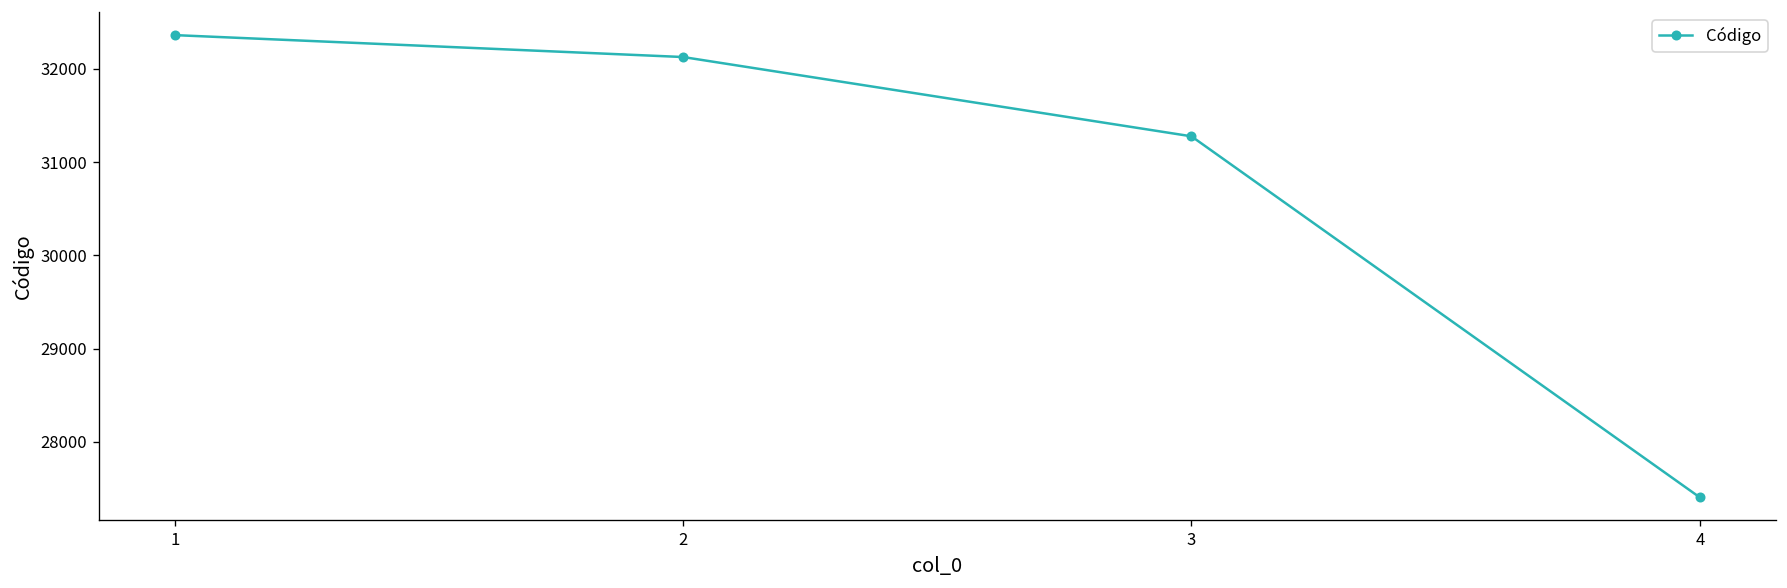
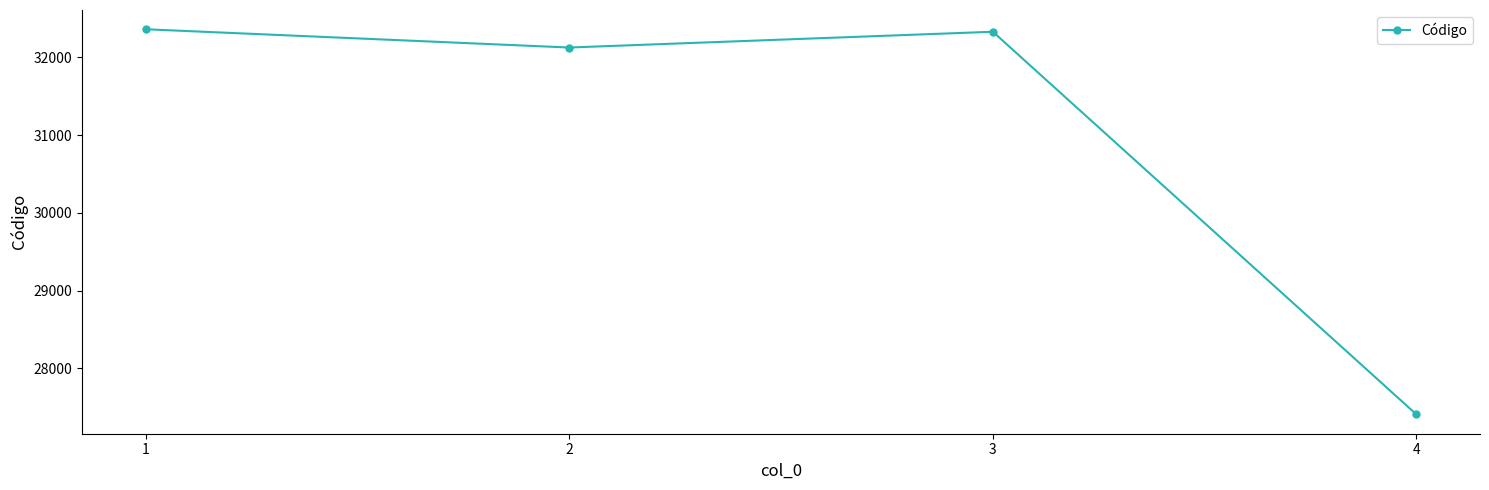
  {
    "1": 32400,
    "2": 32100,
-   "3": 31300,
+   "3": 32300,
    "4": 27400
  }
